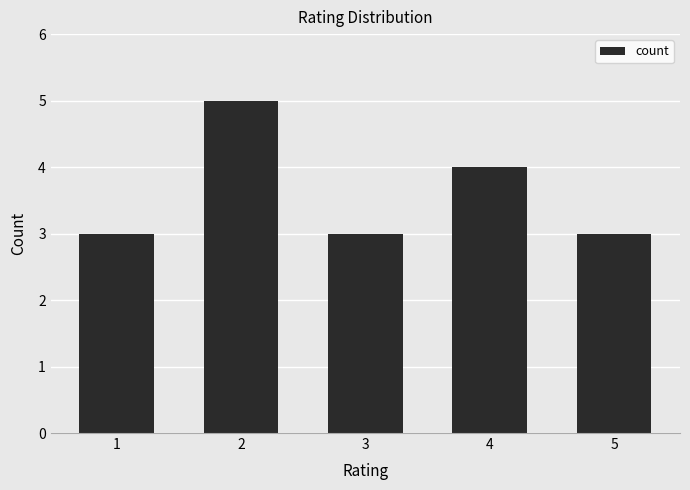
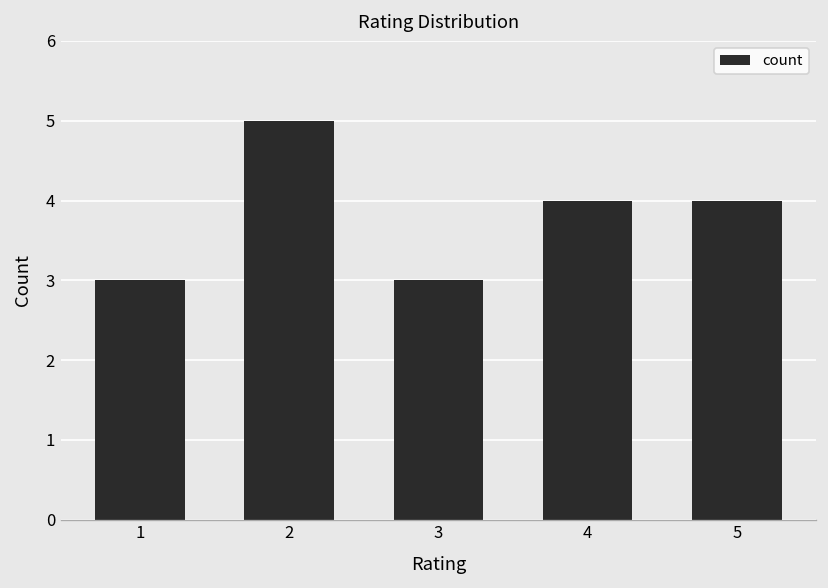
  {
    "1": 3,
    "2": 5,
    "3": 3,
    "4": 4,
-   "5": 3
+   "5": 4
  }
